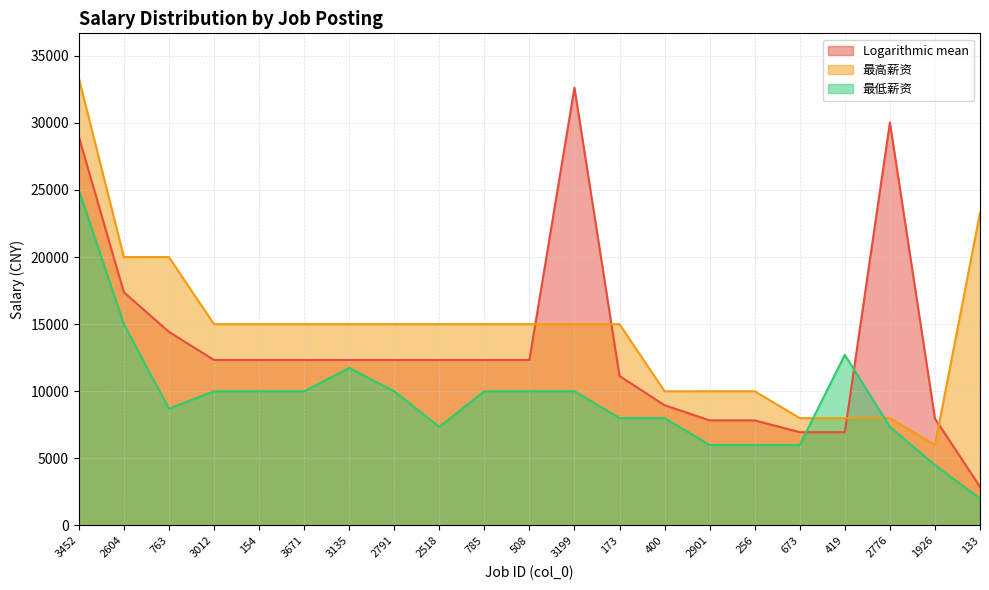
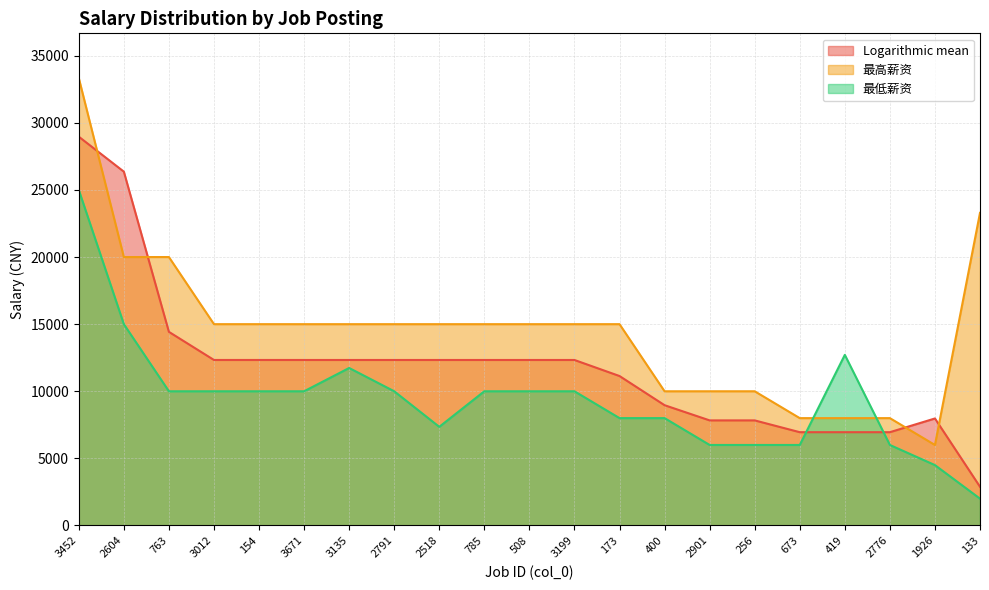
  {
    "Logarithmic mean": {
      "3452": 29000,
-     "2604": 17400,
+     "2604": 26400,
      "763": 14400,
      "3012": 12300,
      "154": 12300,
      "3671": 12300,
      "3135": 12300,
      "2791": 12300,
      "2518": 12300,
      "785": 12300,
      "508": 12300,
-     "3199": 32600,
+     "3199": 12300,
      "173": 11100,
      "400": 9000,
      "2901": 7800,
      "256": 7800,
      "673": 7000,
      "419": 7000,
-     "2776": 30000,
+     "2776": 7000,
      "1926": 8000,
      "133": 2900
    },
    "最高薪资": {
      "3452": 33300,
      "2604": 20000,
      "763": 20000,
      "3012": 15000,
      "154": 15000,
      "3671": 15000,
      "3135": 15000,
      "2791": 15000,
      "2518": 15000,
      "785": 15000,
      "508": 15000,
      "3199": 15000,
      "173": 15000,
      "400": 10000,
      "2901": 10000,
      "256": 10000,
      "673": 8000,
      "419": 8000,
      "2776": 8000,
      "1926": 6000,
      "133": 23300
    },
    "最低薪资": {
      "3452": 25000,
      "2604": 15000,
-     "763": 8700,
+     "763": 10000,
      "3012": 10000,
      "154": 10000,
      "3671": 10000,
      "3135": 11700,
      "2791": 10000,
      "2518": 7400,
      "785": 10000,
      "508": 10000,
      "3199": 10000,
      "173": 8000,
      "400": 8000,
      "2901": 6000,
      "256": 6000,
      "673": 6000,
      "419": 12700,
-     "2776": 7300,
+     "2776": 6000,
      "1926": 4500,
      "133": 2000
    }
  }
